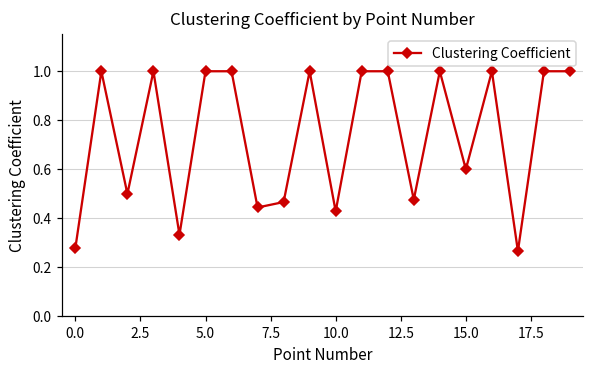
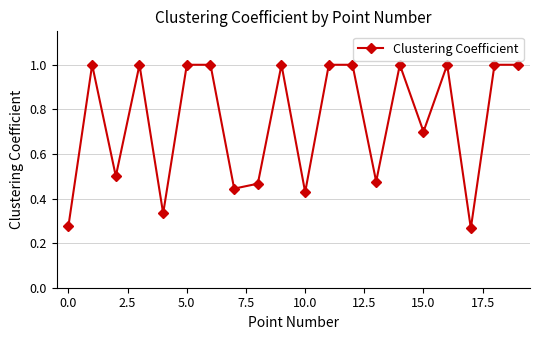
  {
    "0.0": 0.28,
    "5.0": 1.0,
    "10.0": 0.43,
-   "15.0": 0.6
+   "15.0": 0.7
  }
